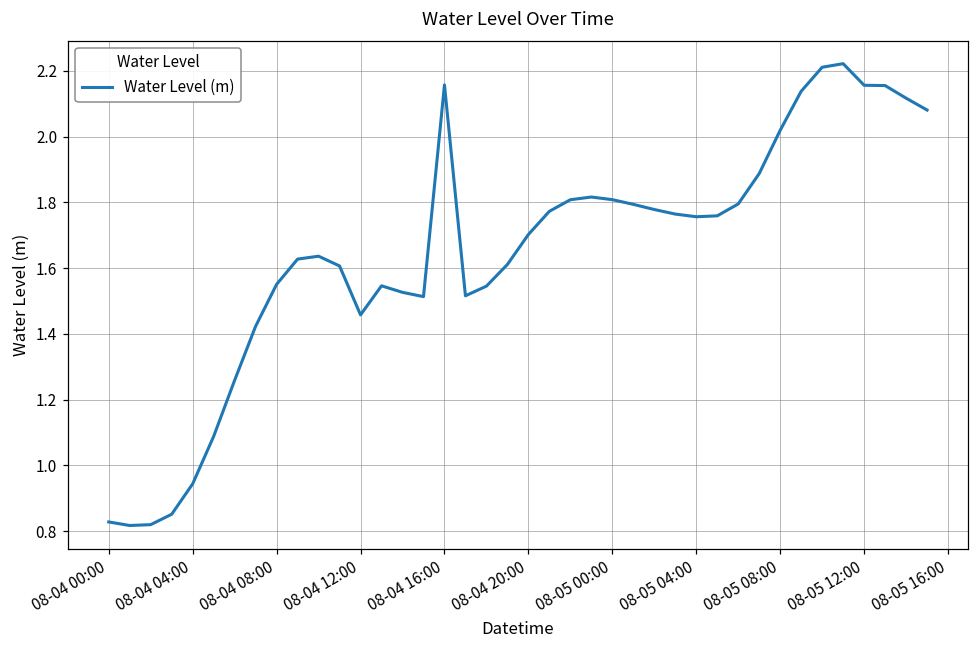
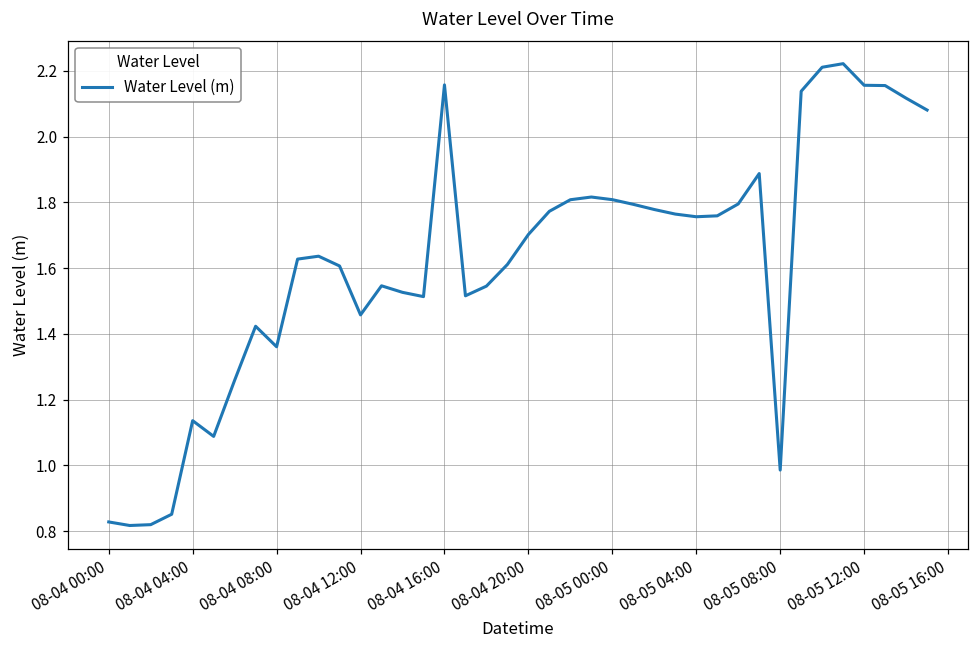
  {
    "08-04 00:00": 0.83,
-   "08-04 04:00": 0.94,
-   "08-04 08:00": 1.55,
+   "08-04 04:00": 1.14,
+   "08-04 08:00": 1.36,
    "08-04 12:00": 1.46,
    "08-04 16:00": 2.16,
    "08-04 20:00": 1.70,
    "08-05 00:00": 1.81,
    "08-05 04:00": 1.76,
-   "08-05 08:00": 2.02,
+   "08-05 08:00": 0.99,
    "08-05 12:00": 2.16
  }
